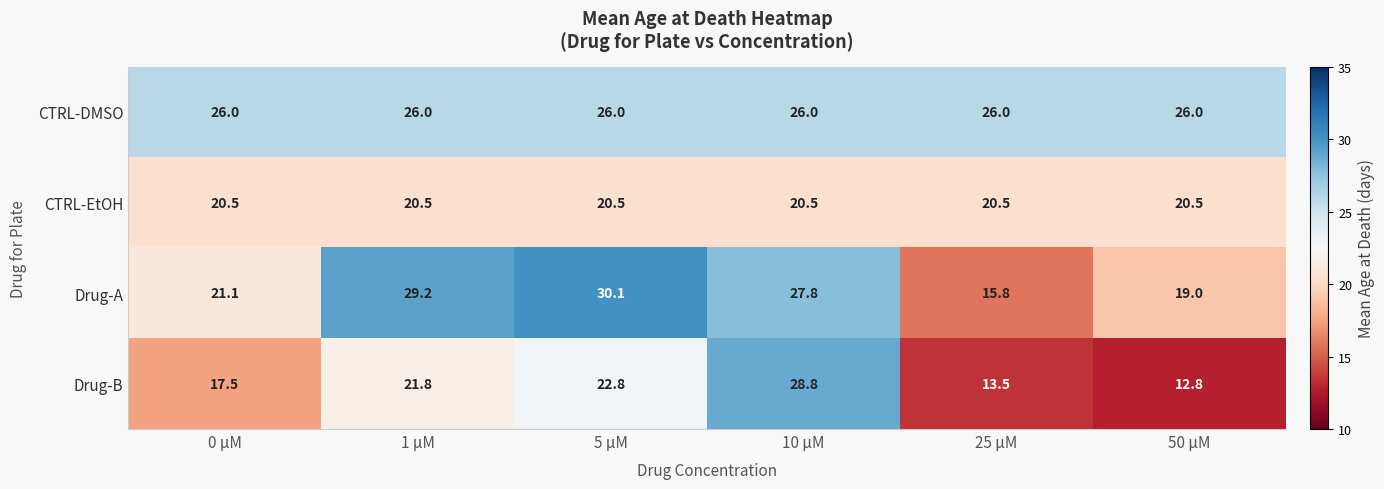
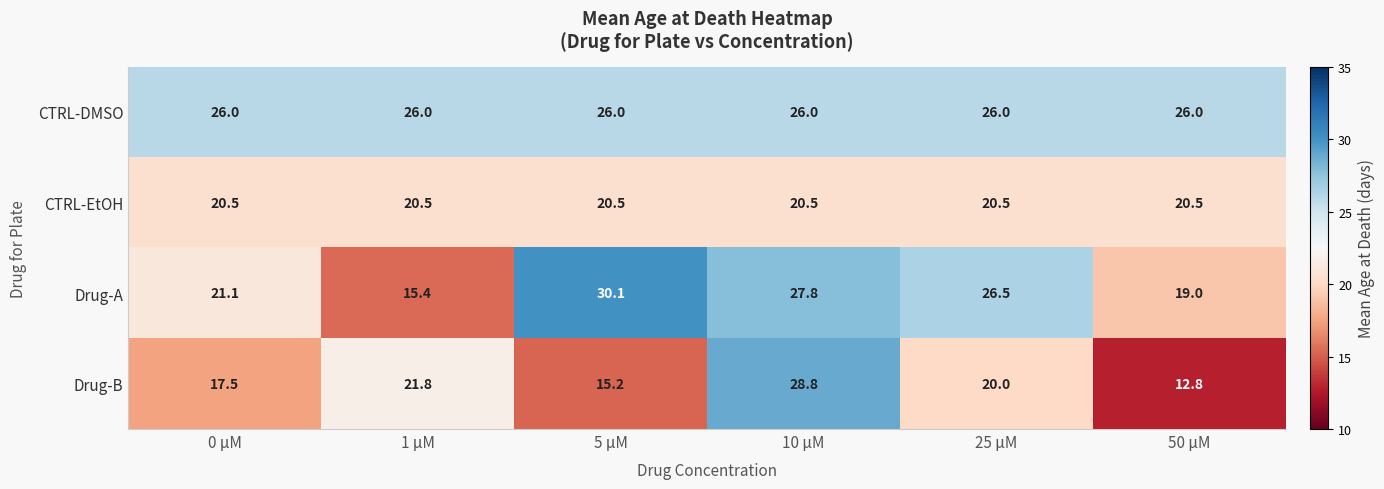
  {
    "CTRL-DMSO": {
      "0 μM": 26.0,
      "1 μM": 26.0,
      "5 μM": 26.0,
      "10 μM": 26.0,
      "25 μM": 26.0,
      "50 μM": 26.0
    },
    "CTRL-EtOH": {
      "0 μM": 20.5,
      "1 μM": 20.5,
      "5 μM": 20.5,
      "10 μM": 20.5,
      "25 μM": 20.5,
      "50 μM": 20.5
    },
    "Drug-A": {
      "0 μM": 21.1,
-     "1 μM": 29.2,
+     "1 μM": 15.4,
      "5 μM": 30.1,
      "10 μM": 27.8,
-     "25 μM": 15.8,
+     "25 μM": 26.5,
      "50 μM": 19.0
    },
    "Drug-B": {
      "0 μM": 17.5,
      "1 μM": 21.8,
-     "5 μM": 22.8,
+     "5 μM": 15.2,
      "10 μM": 28.8,
-     "25 μM": 13.5,
+     "25 μM": 20.0,
      "50 μM": 12.8
    }
  }
